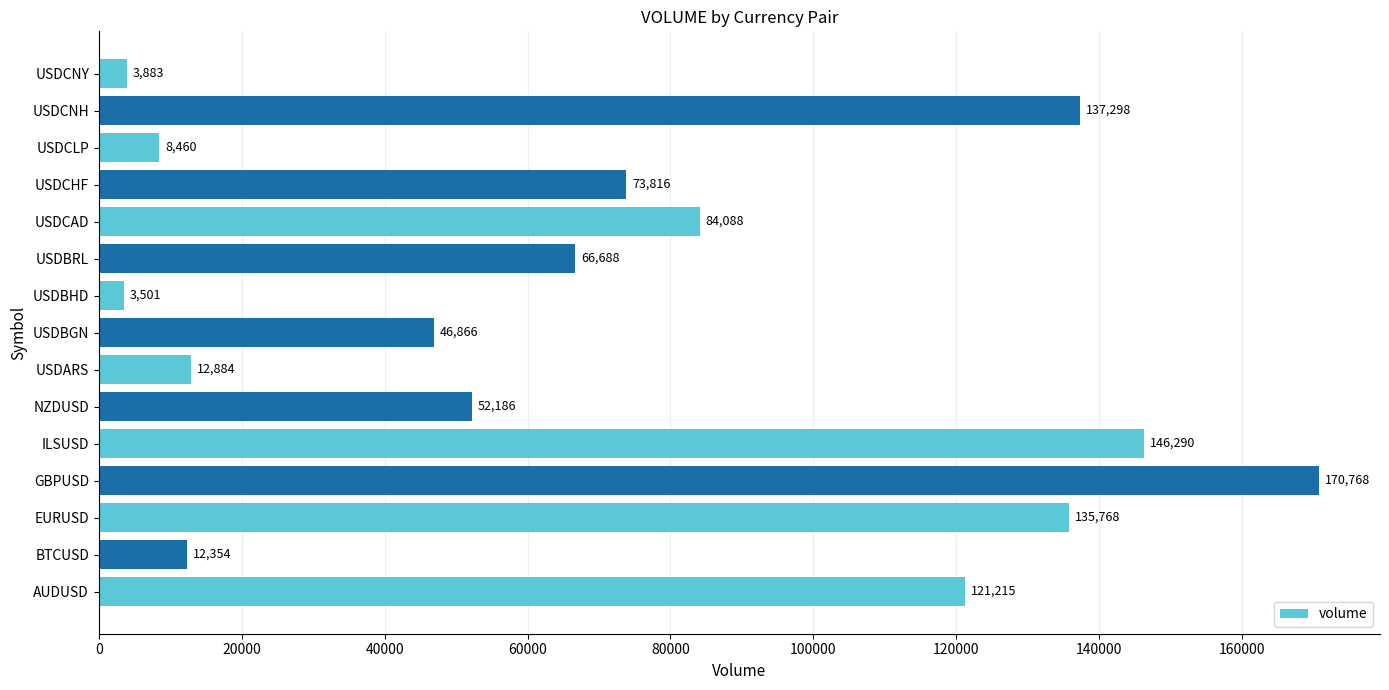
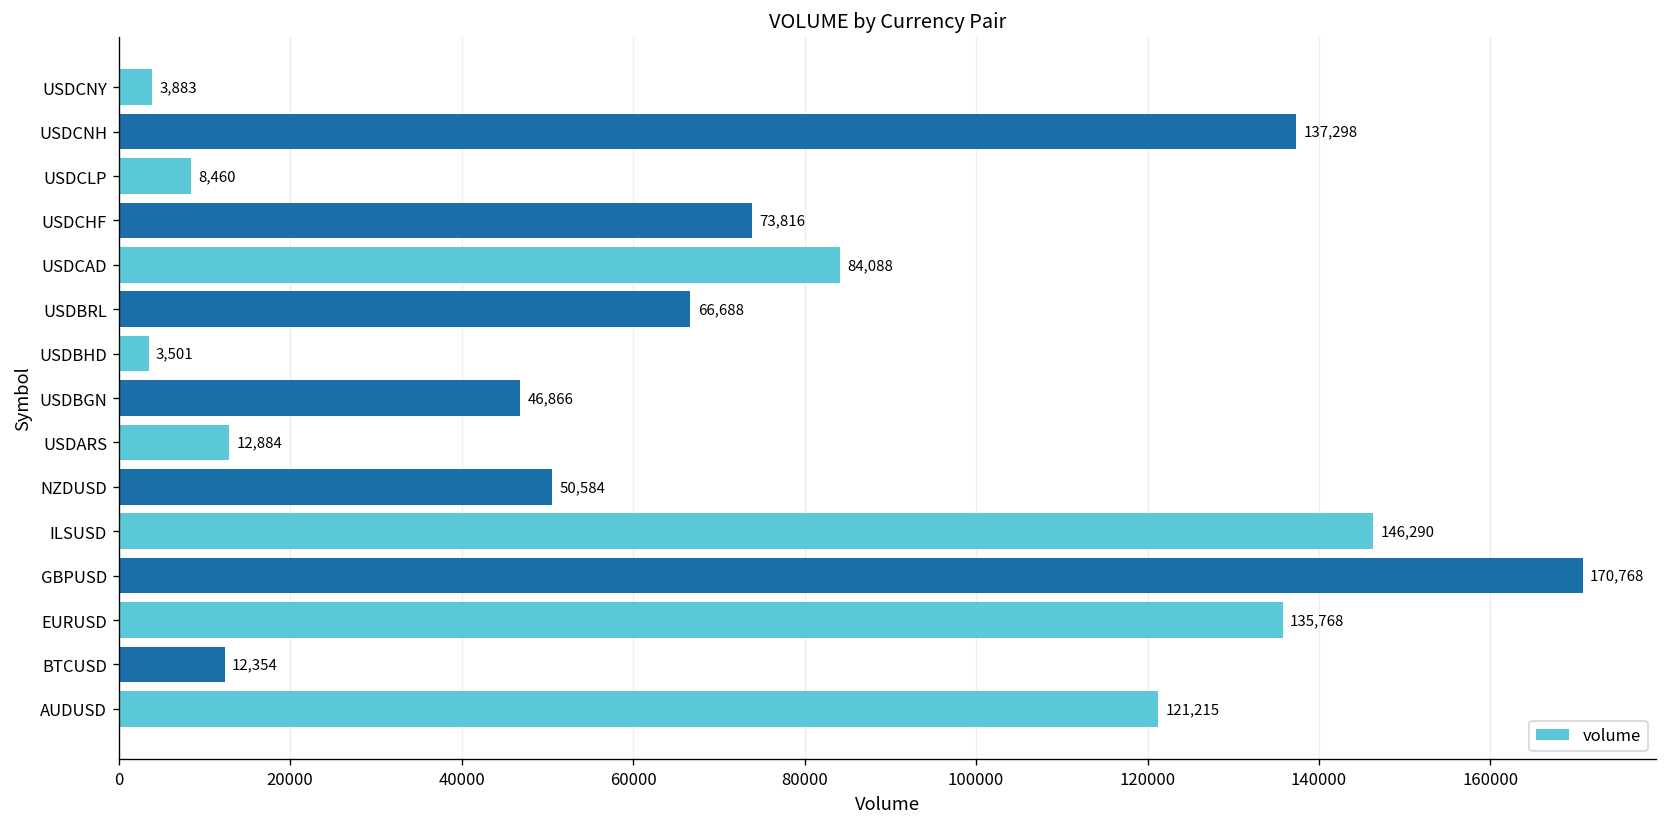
  {
    "USDCNY": "3,883",
    "USDCNH": "137,298",
    "USDCLP": "8,460",
    "USDCHF": "73,816",
    "USDCAD": "84,088",
    "USDBRL": "66,688",
    "USDBHD": "3,501",
    "USDBGN": "46,866",
    "USDARS": "12,884",
-   "NZDUSD": "52,186",
+   "NZDUSD": "50,584",
    "ILSUSD": "146,290",
    "GBPUSD": "170,768",
    "EURUSD": "135,768",
    "BTCUSD": "12,354",
    "AUDUSD": "121,215"
  }
